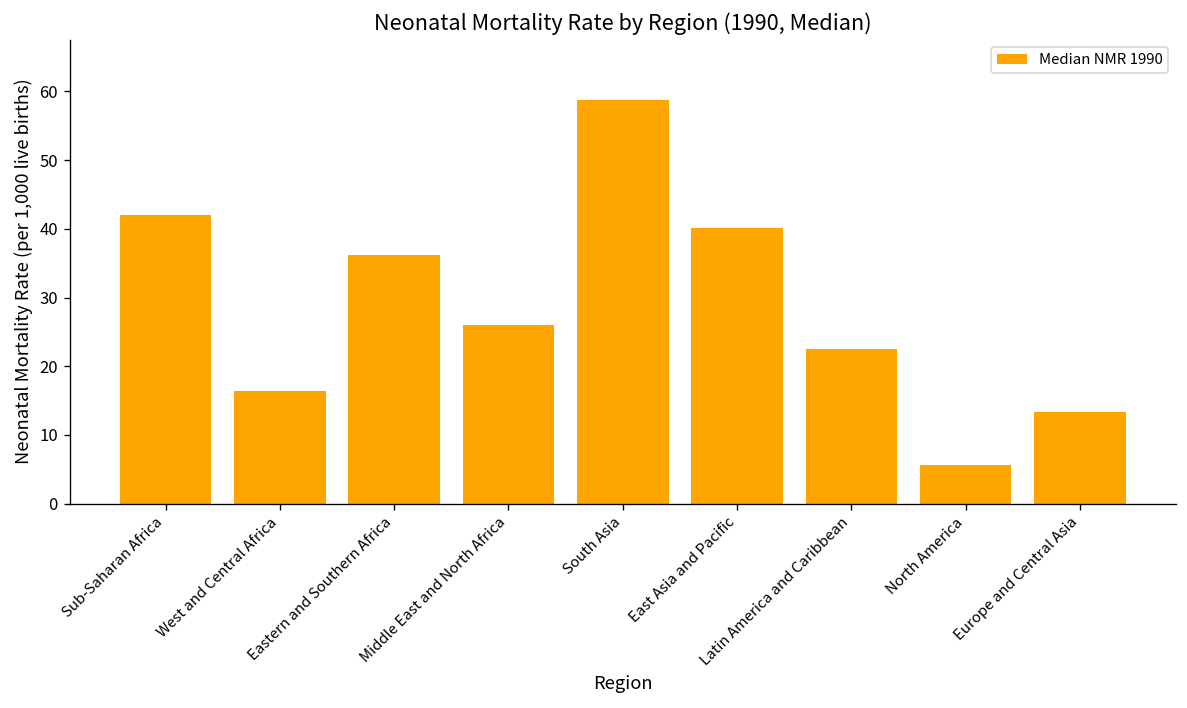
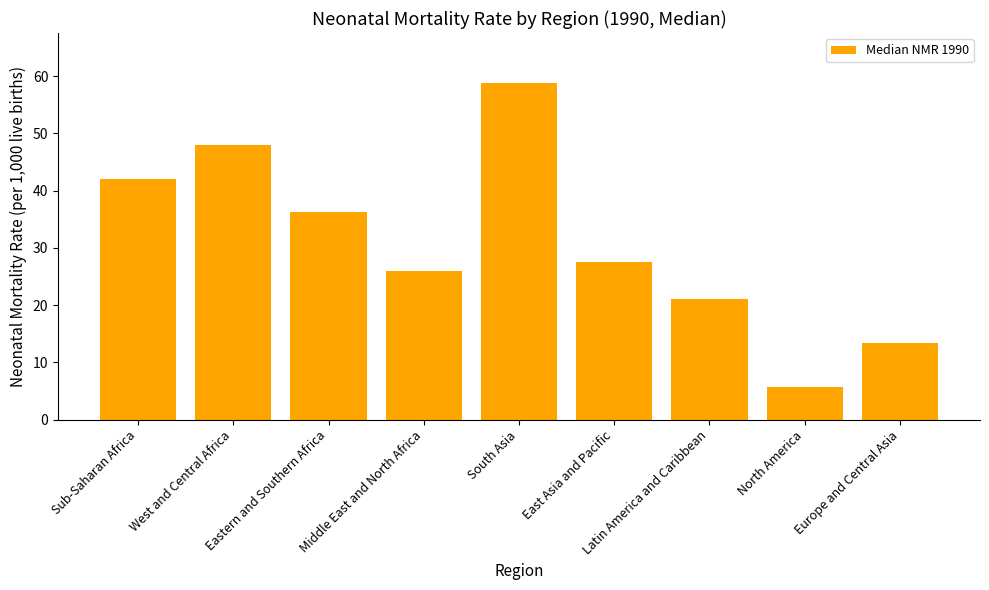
  {
    "Sub-Saharan Africa": 42,
-   "West and Central Africa": 16,
+   "West and Central Africa": 48,
    "Eastern and Southern Africa": 36,
    "Middle East and North Africa": 26,
    "South Asia": 59,
-   "East Asia and Pacific": 40,
-   "Latin America and Caribbean": 22,
+   "East Asia and Pacific": 28,
+   "Latin America and Caribbean": 21,
    "North America": 6,
    "Europe and Central Asia": 13
  }
